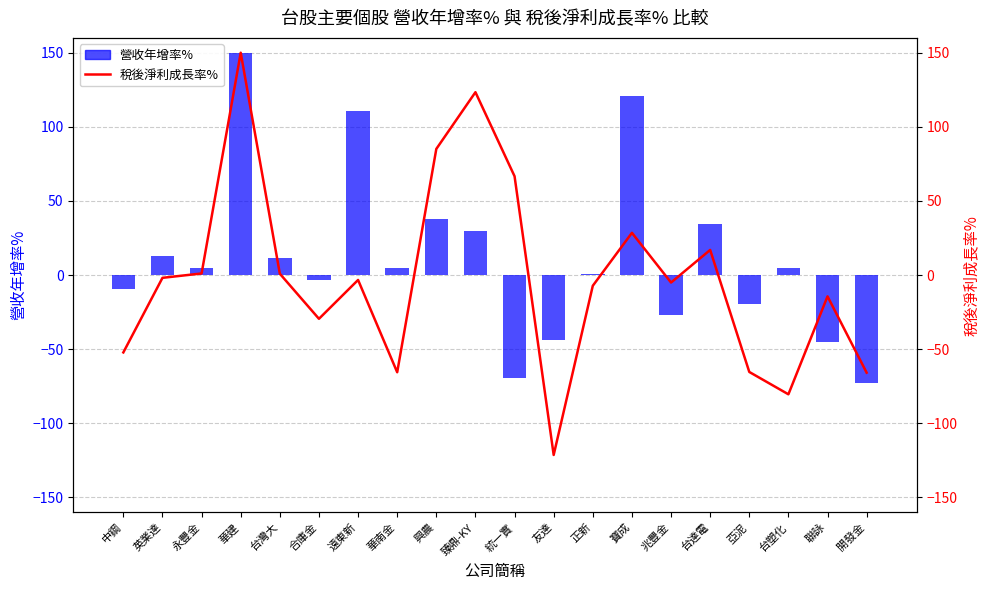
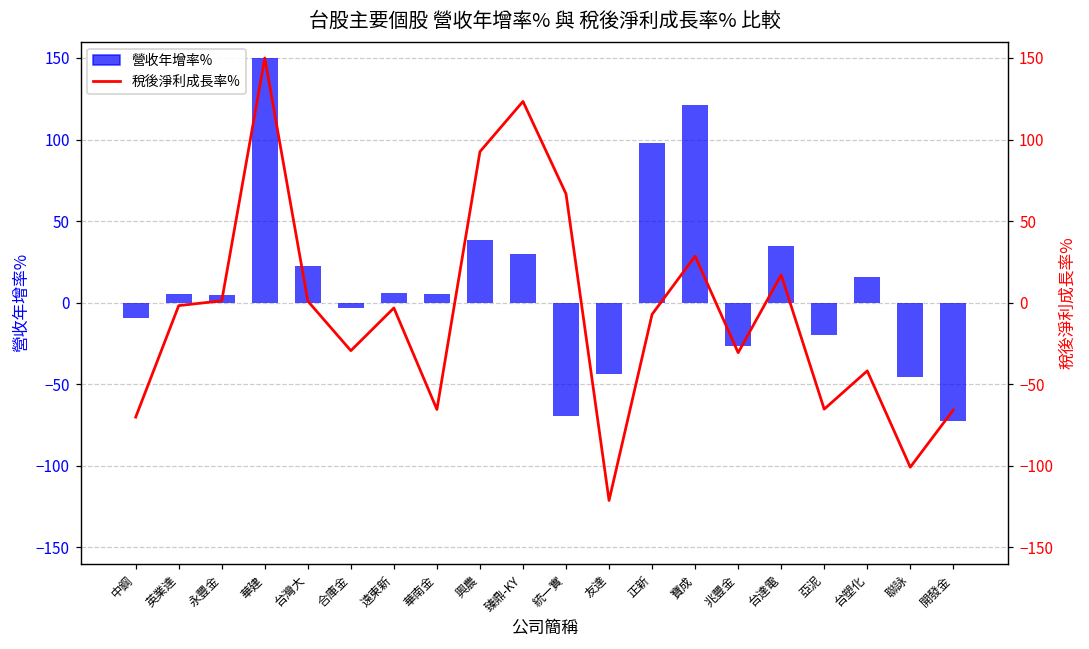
  {
    "營收年增率%": {
      "中鋼": -10,
-     "英業達": 13,
+     "英業達": 5,
      "永豐金": 5,
      "華建": 150,
-     "台灣大": 11,
+     "台灣大": 23,
      "合庫金": -3,
-     "遠東新": 111,
+     "遠東新": 6,
      "華南金": 5,
      "興農": 38,
      "臻鼎-KY": 30,
      "統一實": -70,
      "友達": -43,
-     "正新": 1,
+     "正新": 98,
      "寶成": 121,
      "兆豐金": -27,
      "台達電": 35,
      "亞泥": -20,
-     "台塑化": 5,
+     "台塑化": 15,
      "聯詠": -45,
      "開發金": -73
    },
    "稅後淨利成長率%": {
-     "中鋼": -52,
+     "中鋼": -70,
      "英業達": -2,
      "永豐金": 1,
      "華建": 150,
      "台灣大": 1,
      "合庫金": -29,
      "遠東新": -3,
      "華南金": -66,
-     "興農": 85,
+     "興農": 93,
      "臻鼎-KY": 123,
      "統一實": 67,
      "友達": -121,
      "正新": -7,
      "寶成": 29,
-     "兆豐金": -5,
+     "兆豐金": -31,
      "台達電": 17,
      "亞泥": -65,
-     "台塑化": -80,
-     "聯詠": -14,
+     "台塑化": -42,
+     "聯詠": -101,
      "開發金": -66
    }
  }
